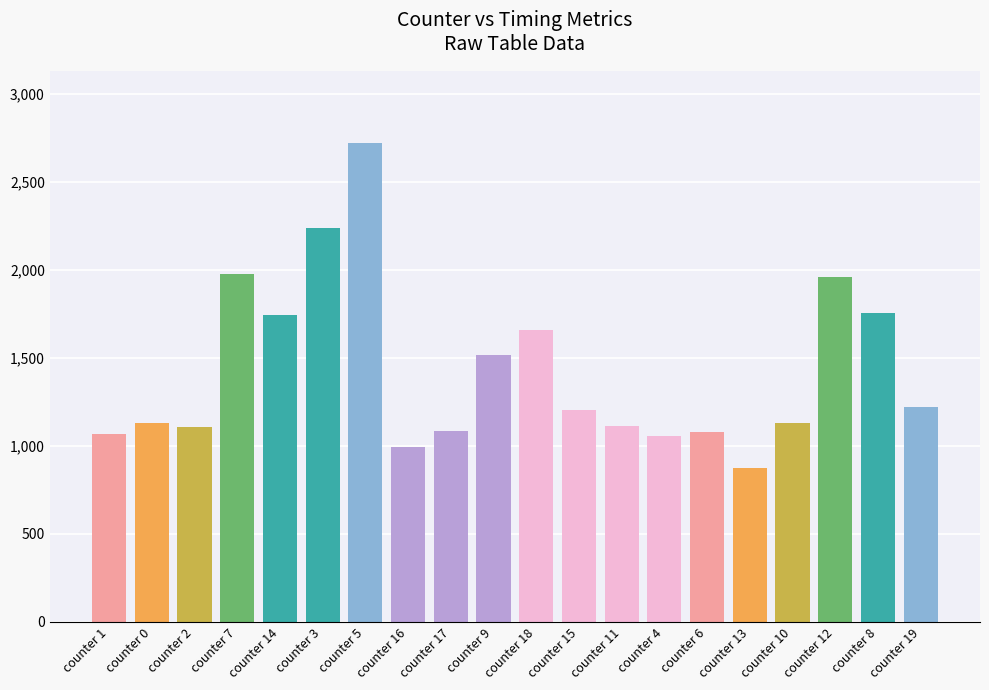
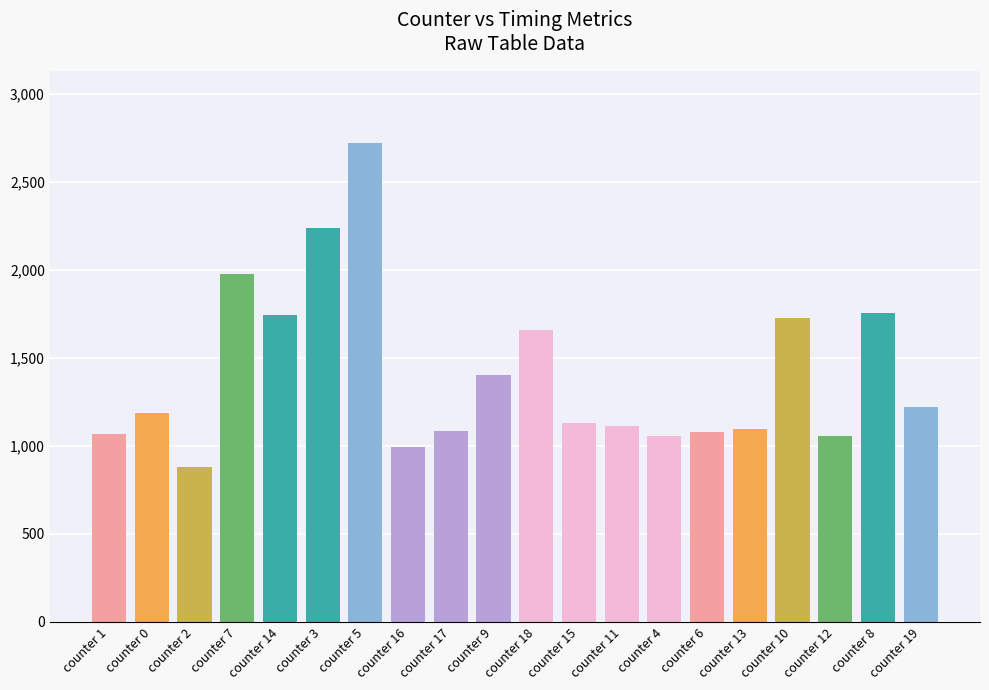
  {
    "counter 1": "1,070",
-   "counter 0": "1,130",
-   "counter 2": "1,110",
+   "counter 0": "1,190",
+   "counter 2": "880",
    "counter 7": "1,980",
    "counter 14": "1,750",
    "counter 3": "2,240",
    "counter 5": "2,720",
    "counter 16": "1,000",
    "counter 17": "1,080",
-   "counter 9": "1,520",
+   "counter 9": "1,400",
    "counter 18": "1,660",
-   "counter 15": "1,200",
+   "counter 15": "1,130",
    "counter 11": "1,110",
    "counter 4": "1,060",
    "counter 6": "1,080",
-   "counter 13": "880",
-   "counter 10": "1,130",
-   "counter 12": "1,960",
+   "counter 13": "1,100",
+   "counter 10": "1,730",
+   "counter 12": "1,060",
    "counter 8": "1,760",
    "counter 19": "1,220"
  }
